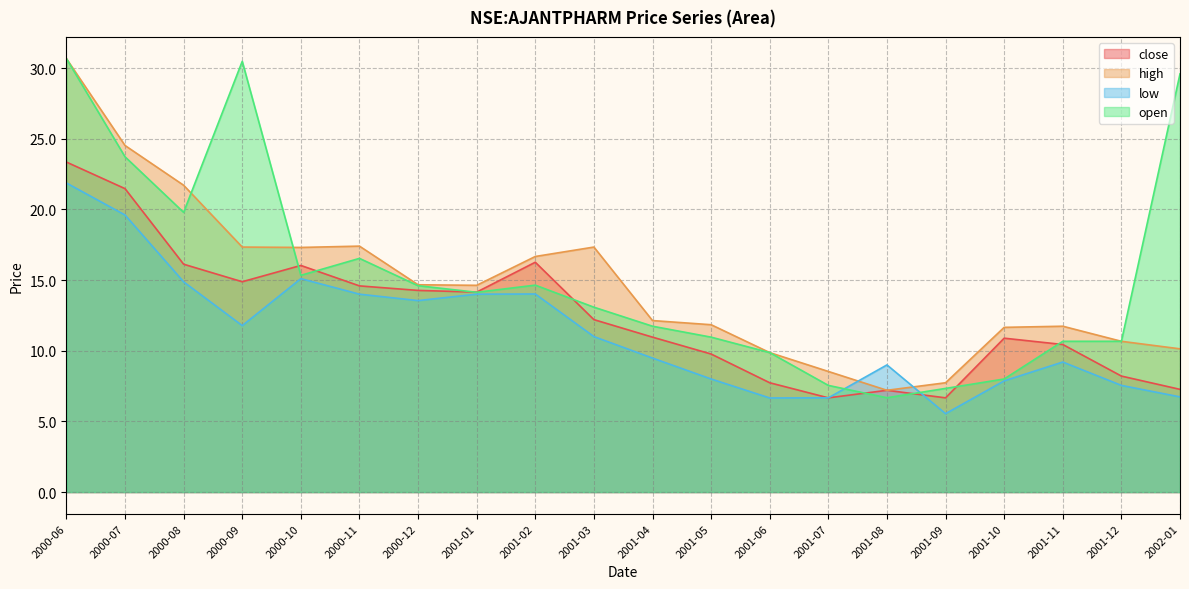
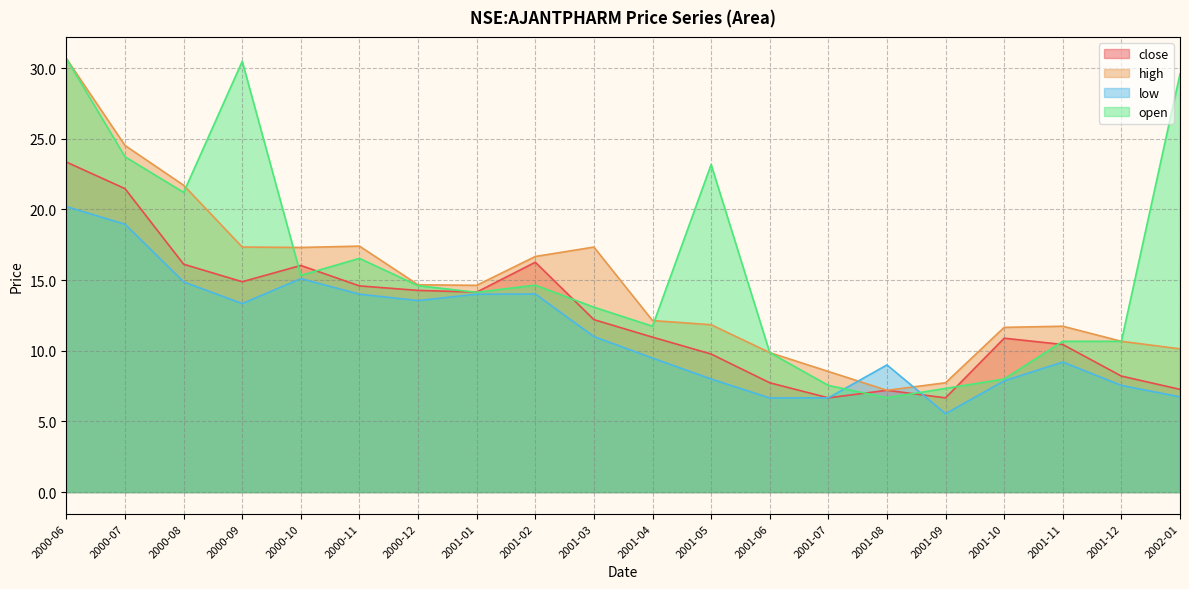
  {
    "low": {
-     "2000-06": 21.9,
-     "2000-07": 19.6,
+     "2000-06": 20.2,
+     "2000-07": 18.9,
      "2000-08": 14.9,
-     "2000-09": 11.8,
+     "2000-09": 13.3,
      "2000-10": 15.1,
      "2000-11": 14.0,
      "2000-12": 13.5,
      "2001-02": 14.0,
      "2001-03": 11.0,
      "2001-04": 9.5,
      "2001-05": 8.0,
      "2001-06": 6.7,
      "2001-08": 9.0,
      "2001-09": 5.5,
      "2001-11": 9.2,
      "2001-12": 7.5,
      "2002-01": 6.7
    },
    "open": {
      "2000-07": 23.7,
-     "2000-08": 19.8,
+     "2000-08": 21.2,
      "2000-09": 30.5,
      "2000-10": 15.3,
      "2000-11": 16.5,
      "2001-02": 14.6,
      "2001-03": 13.1,
      "2001-04": 11.7,
-     "2001-05": 11.0,
+     "2001-05": 23.2,
      "2001-07": 7.5,
      "2001-08": 6.7,
      "2001-09": 7.3,
      "2001-11": 10.7,
      "2002-01": 29.6
    }
  }
